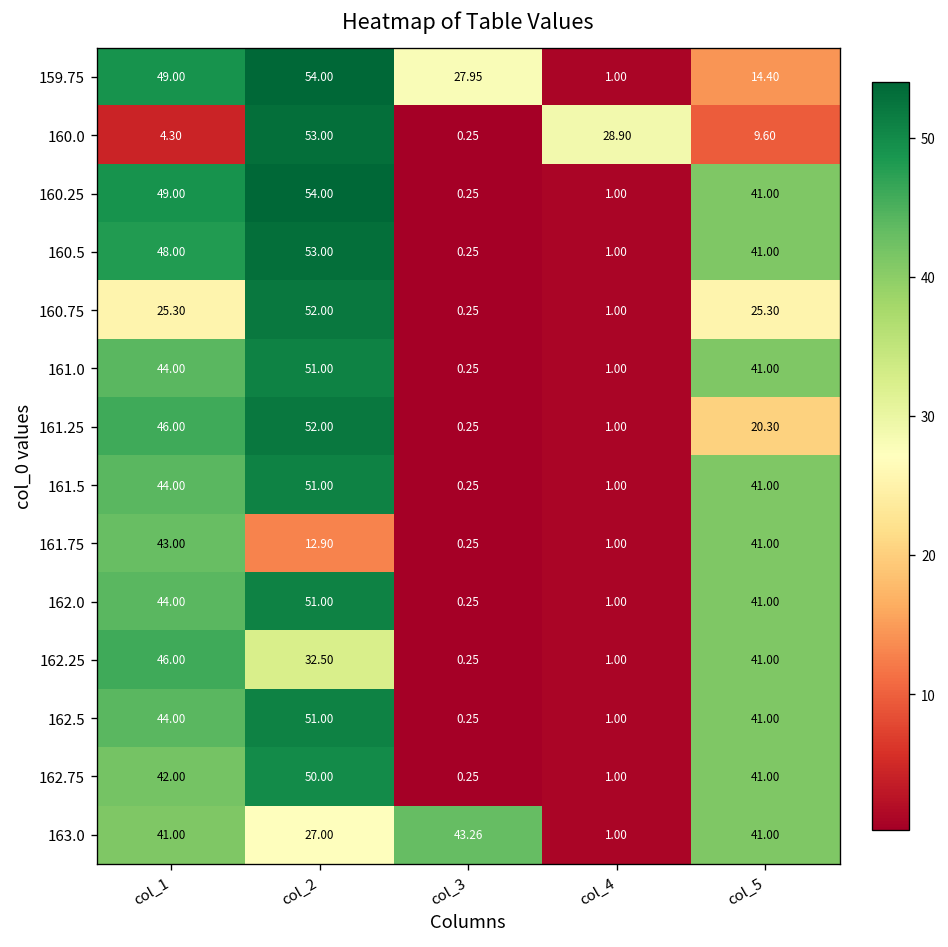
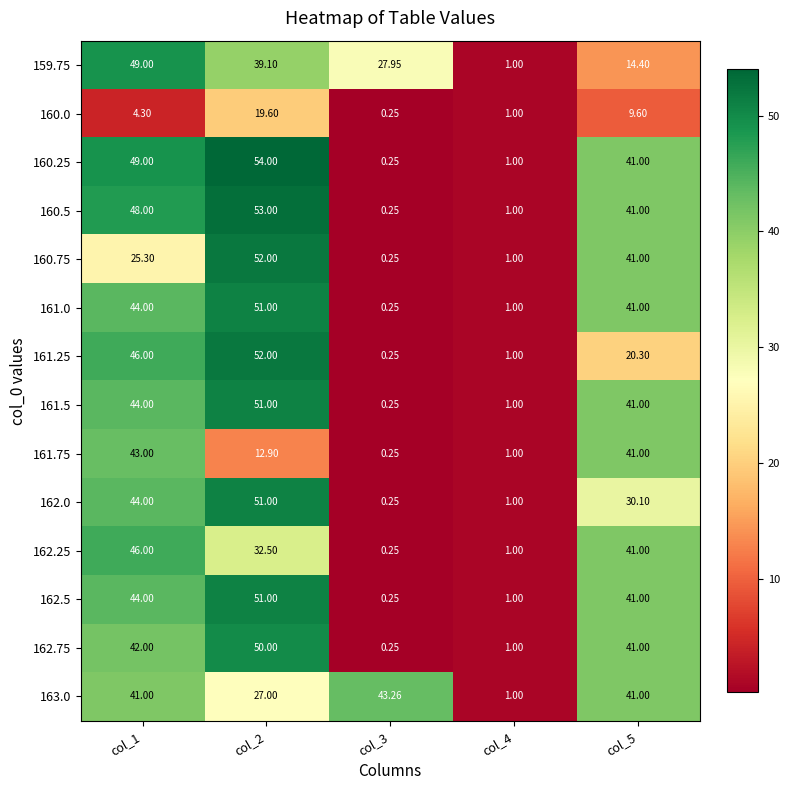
  {
    "159.75": {
      "col_1": 49.00,
-     "col_2": 54.00,
+     "col_2": 39.10,
      "col_3": 27.95,
      "col_4": 1.00,
      "col_5": 14.40
    },
    "160.0": {
      "col_1": 4.30,
-     "col_2": 53.00,
+     "col_2": 19.60,
      "col_3": 0.25,
-     "col_4": 28.90,
+     "col_4": 1.00,
      "col_5": 9.60
    },
    "160.25": {
      "col_1": 49.00,
      "col_2": 54.00,
      "col_3": 0.25,
      "col_4": 1.00,
      "col_5": 41.00
    },
    "160.5": {
      "col_1": 48.00,
      "col_2": 53.00,
      "col_3": 0.25,
      "col_4": 1.00,
      "col_5": 41.00
    },
    "160.75": {
      "col_1": 25.30,
      "col_2": 52.00,
      "col_3": 0.25,
      "col_4": 1.00,
-     "col_5": 25.30
+     "col_5": 41.00
    },
    "161.0": {
      "col_1": 44.00,
      "col_2": 51.00,
      "col_3": 0.25,
      "col_4": 1.00,
      "col_5": 41.00
    },
    "161.25": {
      "col_1": 46.00,
      "col_2": 52.00,
      "col_3": 0.25,
      "col_4": 1.00,
      "col_5": 20.30
    },
    "161.5": {
      "col_1": 44.00,
      "col_2": 51.00,
      "col_3": 0.25,
      "col_4": 1.00,
      "col_5": 41.00
    },
    "161.75": {
      "col_1": 43.00,
      "col_2": 12.90,
      "col_3": 0.25,
      "col_4": 1.00,
      "col_5": 41.00
    },
    "162.0": {
      "col_1": 44.00,
      "col_2": 51.00,
      "col_3": 0.25,
      "col_4": 1.00,
-     "col_5": 41.00
+     "col_5": 30.10
    },
    "162.25": {
      "col_1": 46.00,
      "col_2": 32.50,
      "col_3": 0.25,
      "col_4": 1.00,
      "col_5": 41.00
    },
    "162.5": {
      "col_1": 44.00,
      "col_2": 51.00,
      "col_3": 0.25,
      "col_4": 1.00,
      "col_5": 41.00
    },
    "162.75": {
      "col_1": 42.00,
      "col_2": 50.00,
      "col_3": 0.25,
      "col_4": 1.00,
      "col_5": 41.00
    },
    "163.0": {
      "col_1": 41.00,
      "col_2": 27.00,
      "col_3": 43.26,
      "col_4": 1.00,
      "col_5": 41.00
    }
  }
